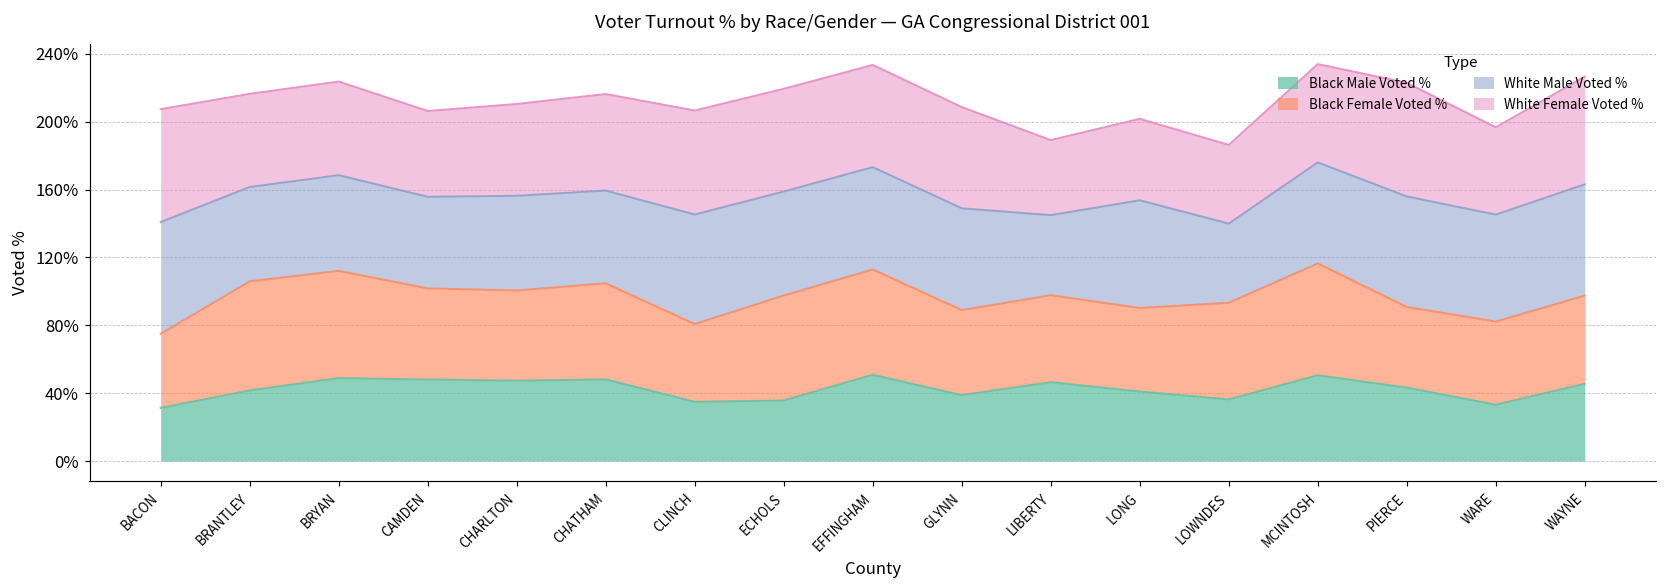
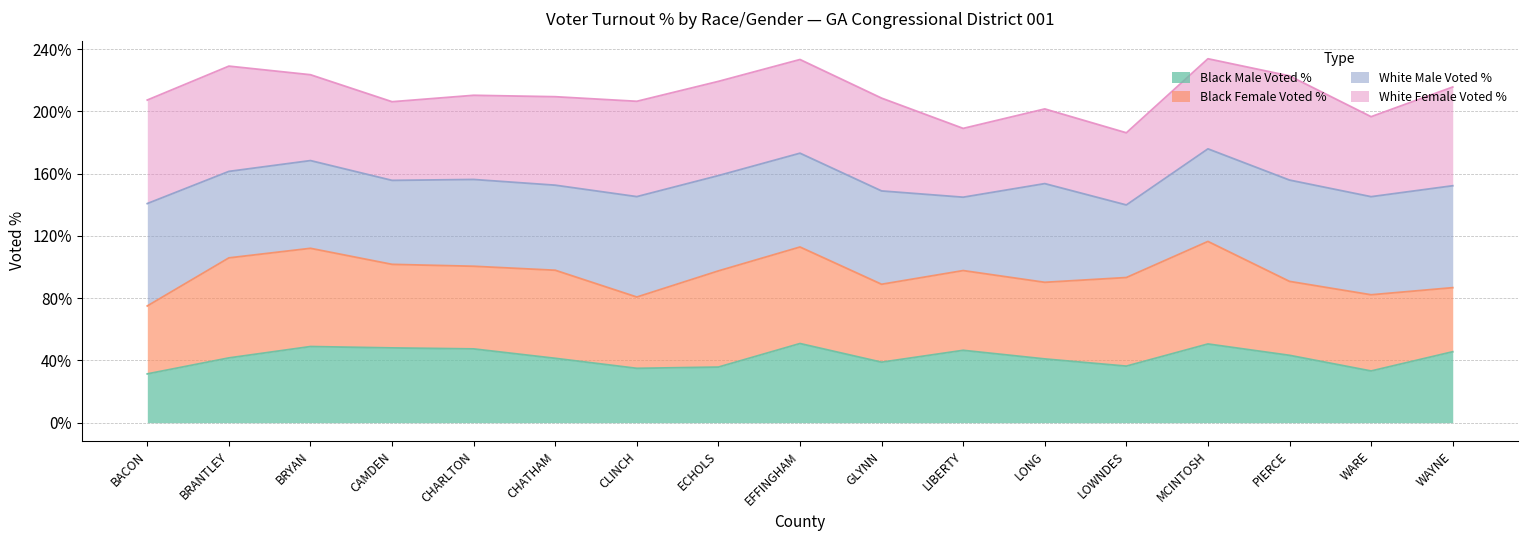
  {
    "Black Male Voted %": {
      "BACON": "31%",
      "BRANTLEY": "42%",
      "BRYAN": "49%",
      "CAMDEN": "48%",
      "CHARLTON": "47%",
-     "CHATHAM": "48%",
+     "CHATHAM": "41%",
      "CLINCH": "35%",
      "ECHOLS": "36%",
      "EFFINGHAM": "51%",
      "GLYNN": "39%",
      "LIBERTY": "46%",
      "LONG": "41%",
      "LOWNDES": "36%",
      "MCINTOSH": "51%",
      "PIERCE": "43%",
      "WARE": "33%",
      "WAYNE": "46%"
    },
    "Black Female Voted %": {
      "BACON": "44%",
      "BRANTLEY": "64%",
      "BRYAN": "63%",
      "CAMDEN": "54%",
      "CHARLTON": "53%",
      "CHATHAM": "57%",
      "CLINCH": "46%",
      "ECHOLS": "62%",
      "EFFINGHAM": "62%",
      "GLYNN": "50%",
      "LIBERTY": "51%",
      "LONG": "49%",
      "LOWNDES": "57%",
      "MCINTOSH": "66%",
      "PIERCE": "48%",
      "WARE": "49%",
-     "WAYNE": "52%"
+     "WAYNE": "41%"
    },
    "White Male Voted %": {
      "BACON": "66%",
      "BRANTLEY": "56%",
      "BRYAN": "56%",
      "CAMDEN": "54%",
      "CHARLTON": "56%",
      "CHATHAM": "55%",
      "CLINCH": "65%",
      "ECHOLS": "61%",
      "EFFINGHAM": "60%",
      "GLYNN": "60%",
      "LIBERTY": "47%",
      "LONG": "63%",
      "LOWNDES": "47%",
      "MCINTOSH": "60%",
      "PIERCE": "65%",
      "WARE": "63%",
      "WAYNE": "66%"
    },
    "White Female Voted %": {
      "BACON": "67%",
-     "BRANTLEY": "55%",
+     "BRANTLEY": "68%",
      "BRYAN": "55%",
      "CAMDEN": "51%",
      "CHARLTON": "54%",
      "CHATHAM": "57%",
      "CLINCH": "61%",
      "ECHOLS": "61%",
      "EFFINGHAM": "60%",
      "GLYNN": "60%",
      "LIBERTY": "44%",
      "LONG": "48%",
      "LOWNDES": "46%",
      "MCINTOSH": "58%",
      "PIERCE": "67%",
      "WARE": "51%",
      "WAYNE": "63%"
    }
  }
